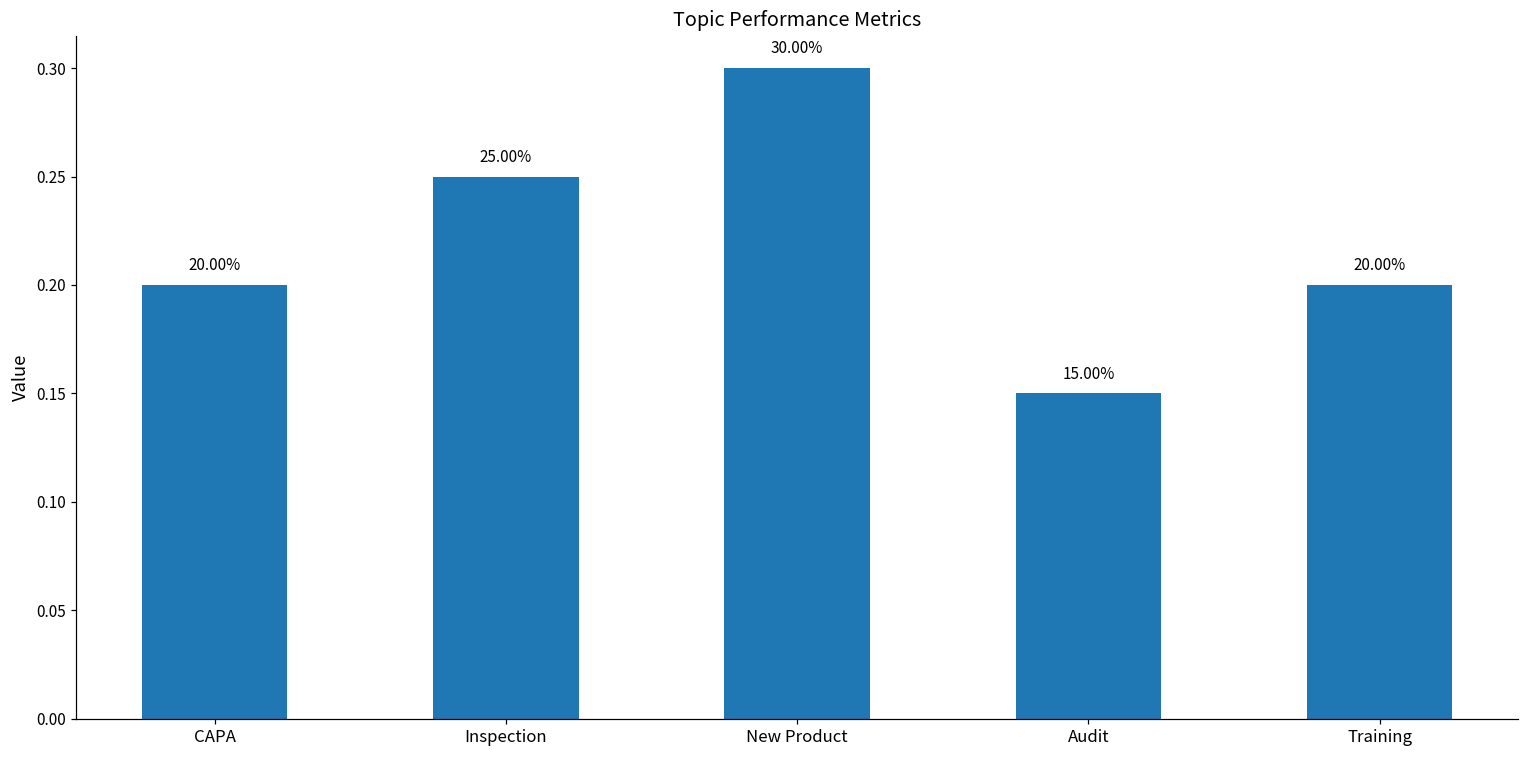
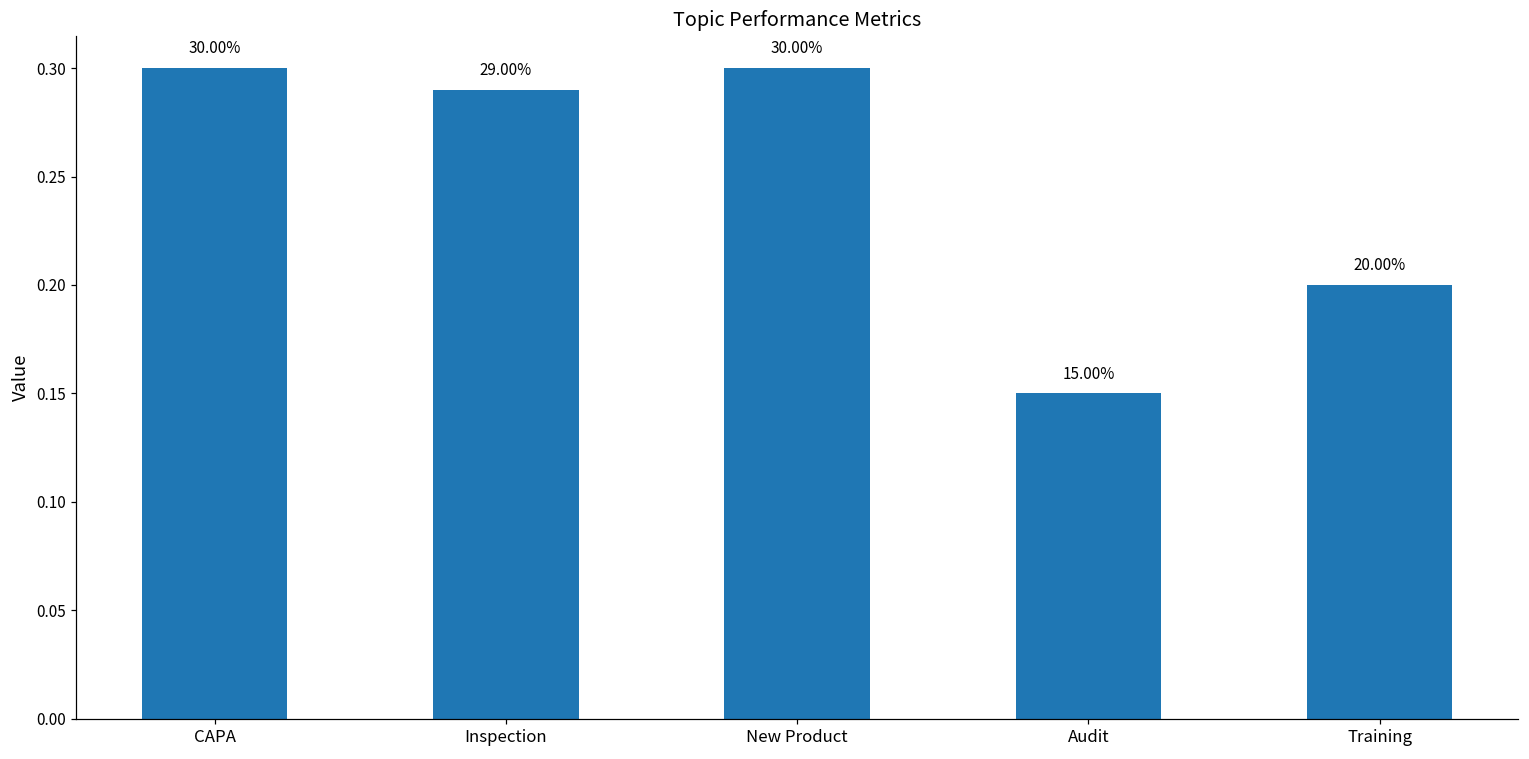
  {
-   "CAPA": "20.00%",
-   "Inspection": "25.00%",
+   "CAPA": "30.00%",
+   "Inspection": "29.00%",
    "New Product": "30.00%",
    "Audit": "15.00%",
    "Training": "20.00%"
  }
